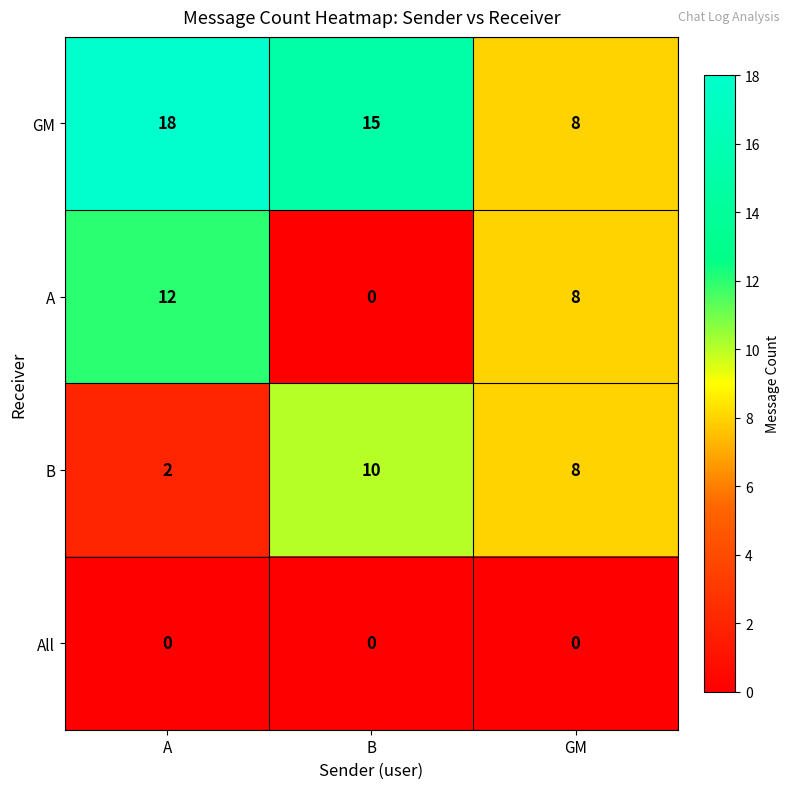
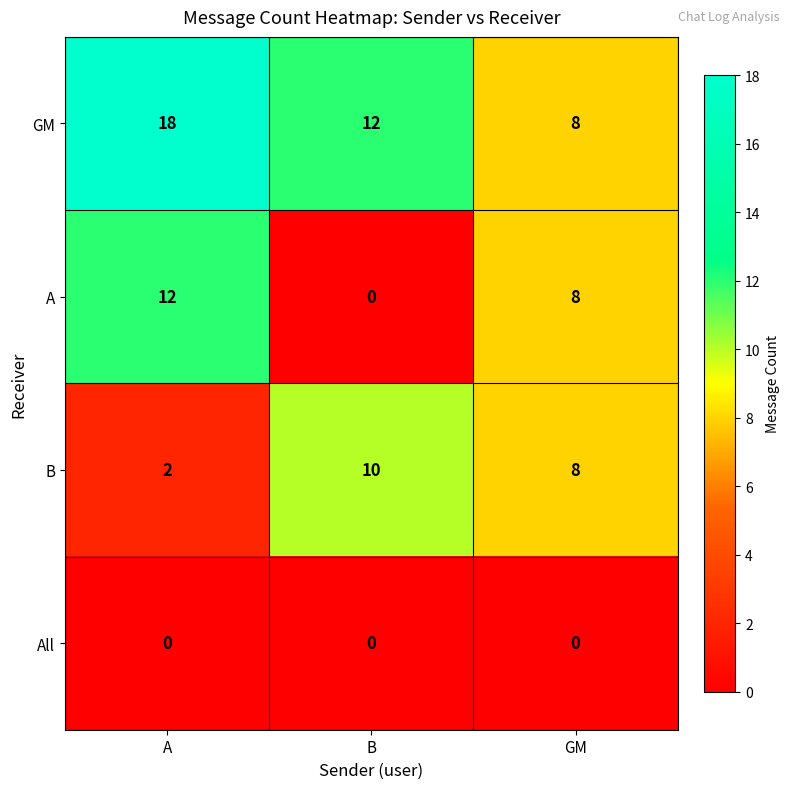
  {
    "GM": {
      "A": 18,
-     "B": 15,
+     "B": 12,
      "GM": 8
    },
    "A": {
      "A": 12,
      "B": 0,
      "GM": 8
    },
    "B": {
      "A": 2,
      "B": 10,
      "GM": 8
    },
    "All": {
      "A": 0,
      "B": 0,
      "GM": 0
    }
  }
